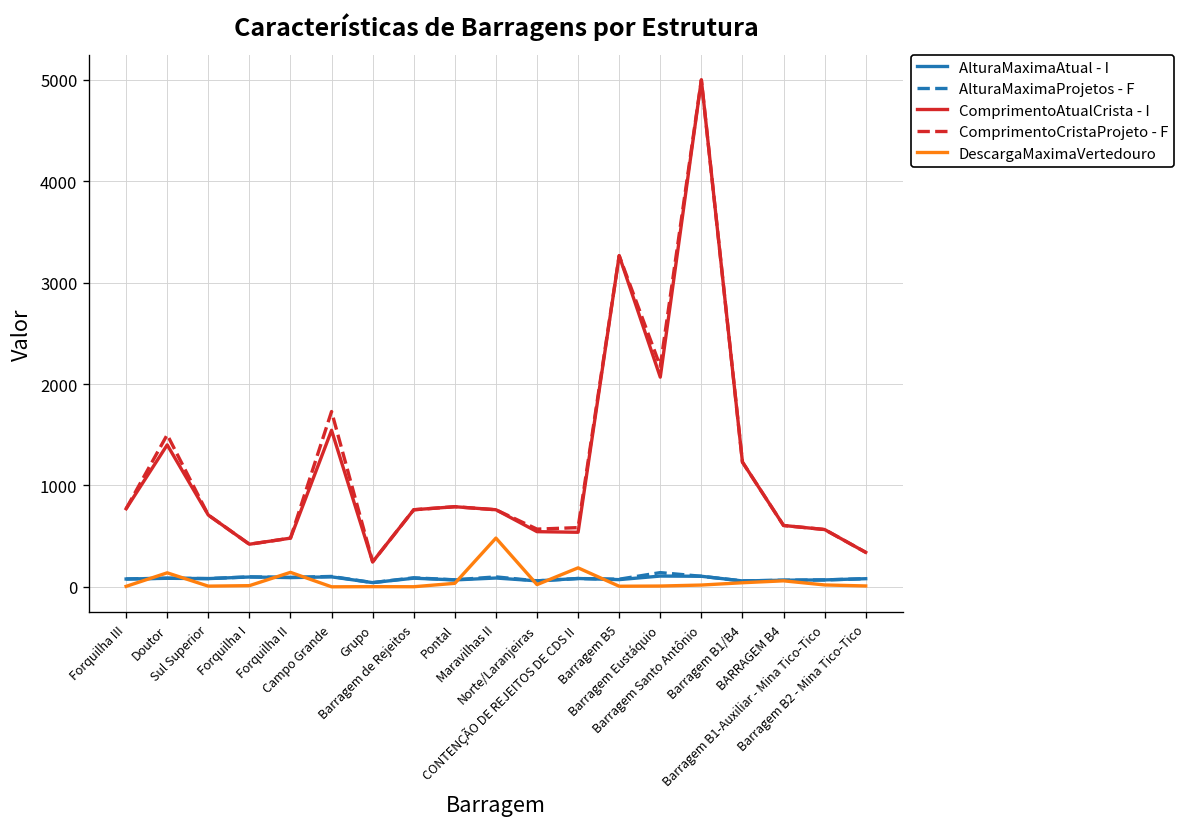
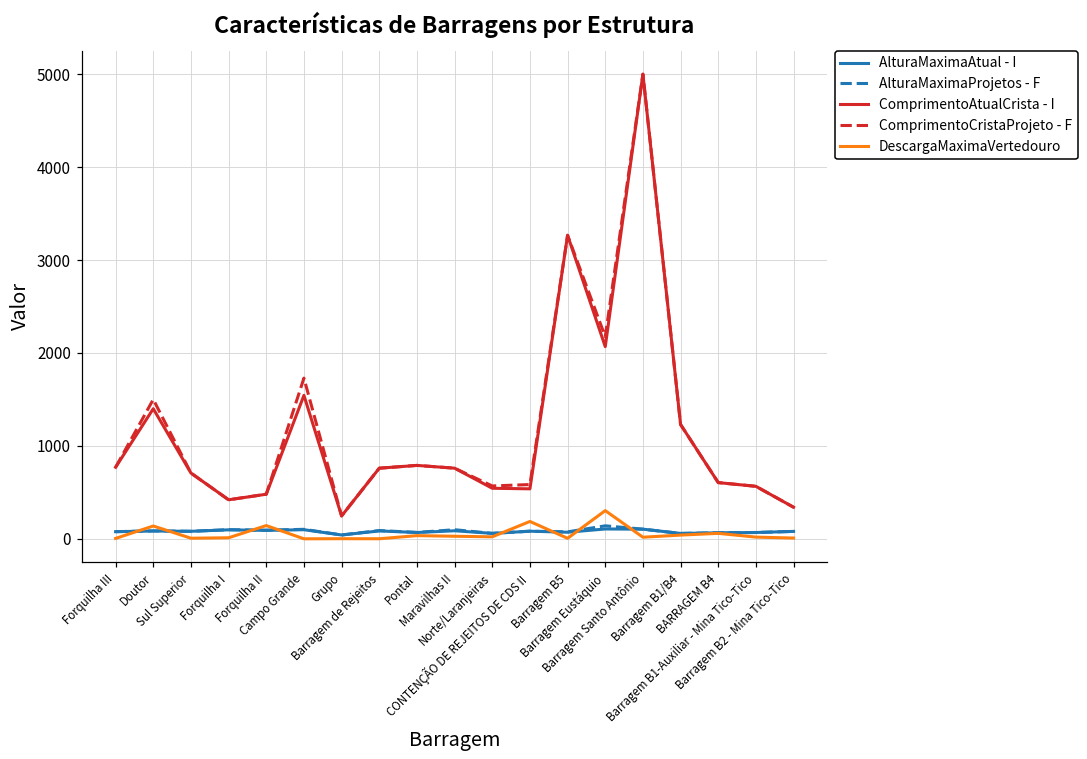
  {
    "DescargaMaximaVertedouro": {
      "Forquilha III": 0,
      "Doutor": 100,
      "Sul Superior": 0,
      "Forquilha I": 0,
      "Forquilha II": 100,
      "Campo Grande": 0,
      "Grupo": 0,
      "Barragem de Rejeitos": 0,
      "Pontal": 0,
-     "Maravilhas II": 500,
+     "Maravilhas II": 0,
      "Norte/Laranjeiras": 0,
      "CONTENÇÃO DE REJEITOS DE CDS II": 200,
      "Barragem B5": 0,
-     "Barragem Eustáquio": 0,
+     "Barragem Eustáquio": 300,
      "Barragem Santo Antônio": 0,
      "Barragem B1-Auxiliar - Mina Tico-Tico": 0,
      "Barragem B2 - Mina Tico-Tico": 0
    }
  }
